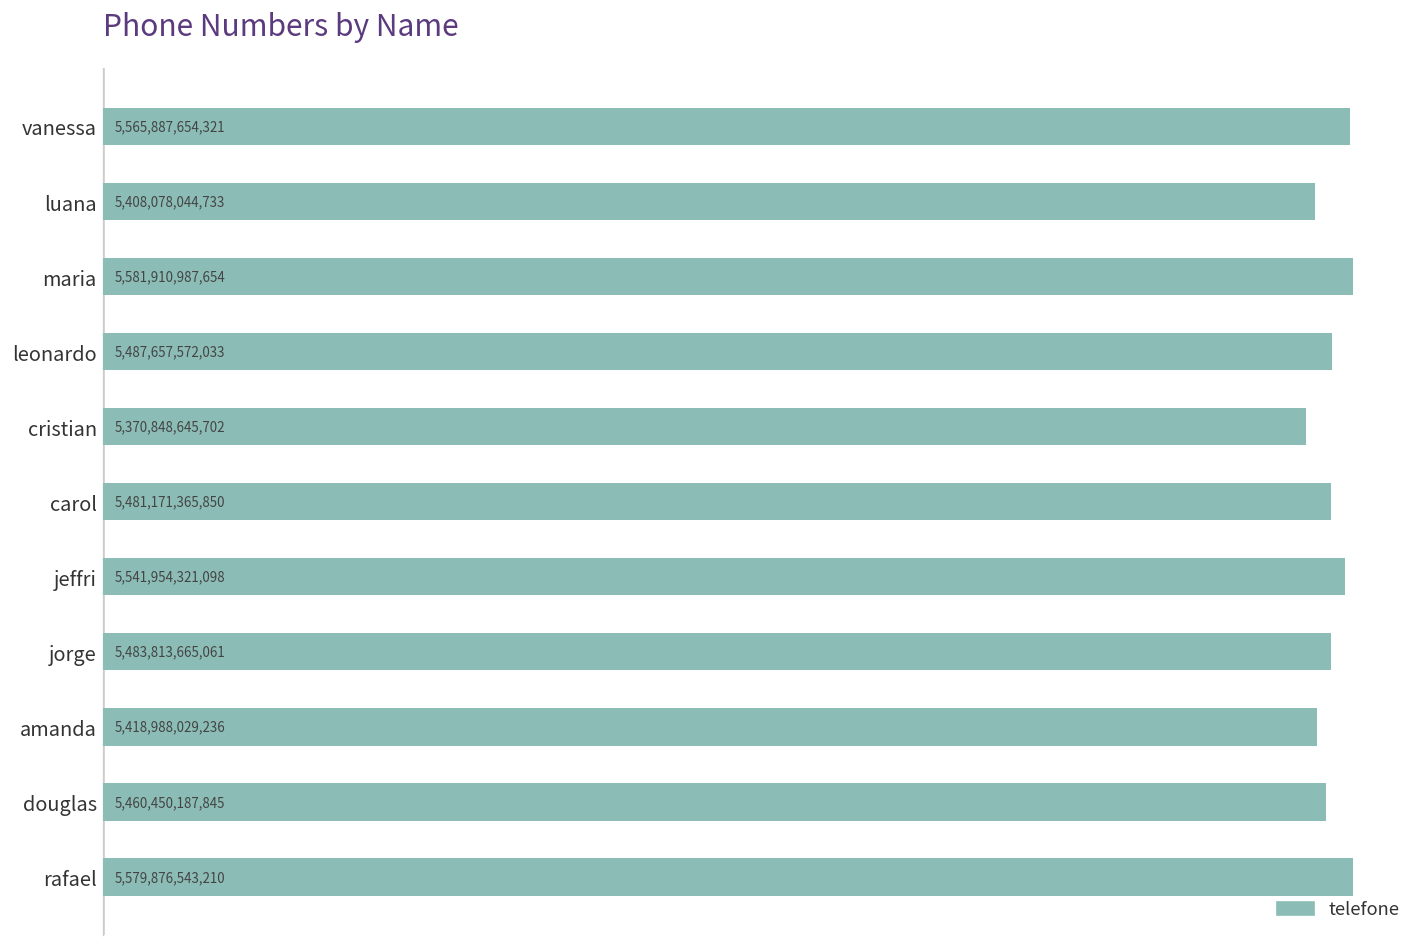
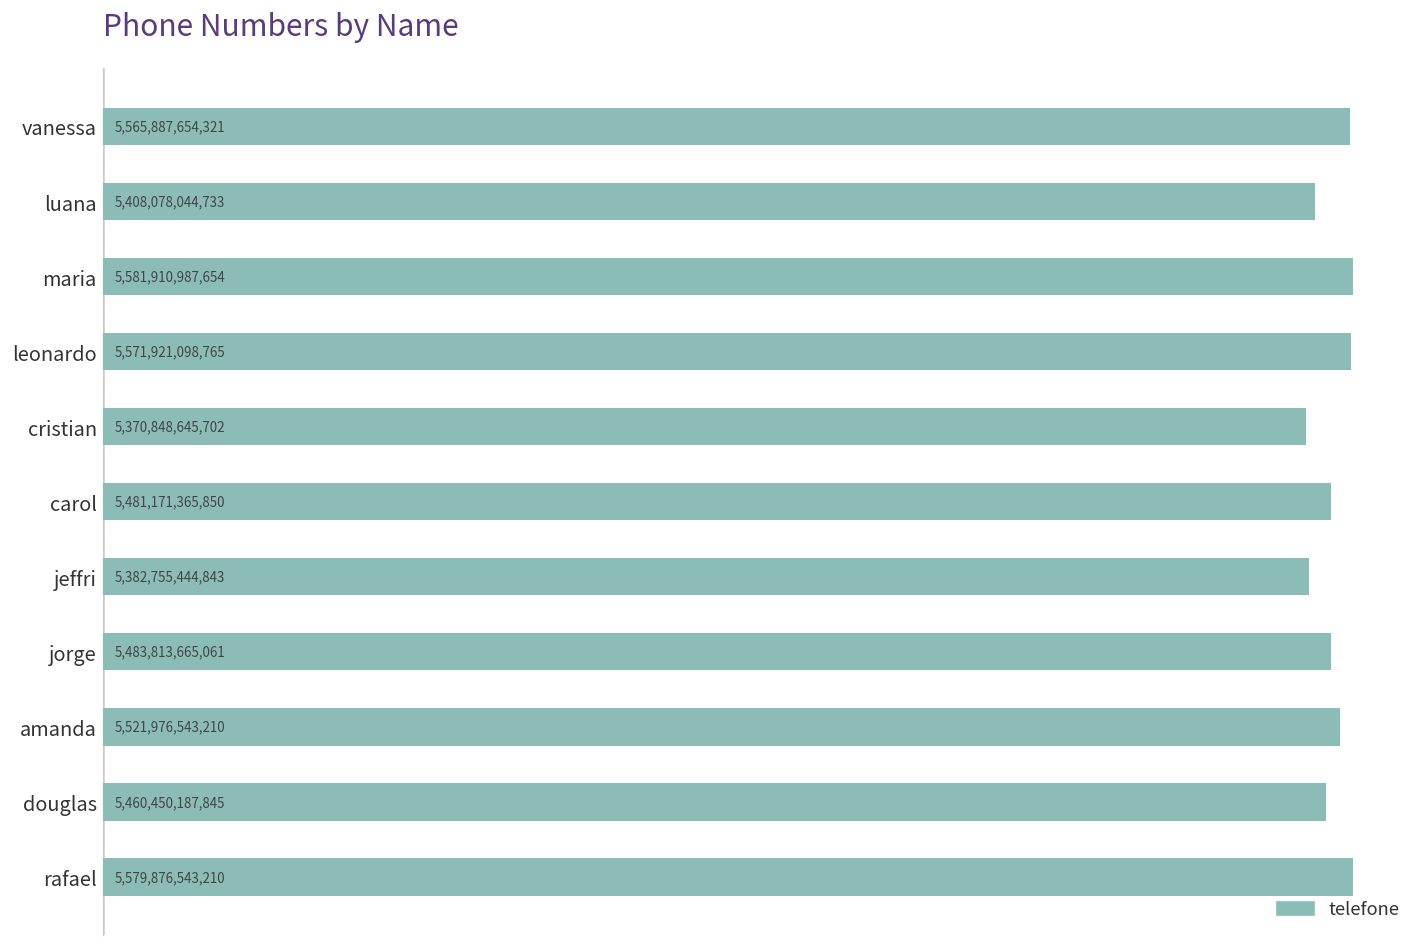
  {
    "vanessa": "5,565,887,654,321",
    "luana": "5,408,078,044,733",
    "maria": "5,581,910,987,654",
-   "leonardo": "5,487,657,572,033",
+   "leonardo": "5,571,921,098,765",
    "cristian": "5,370,848,645,702",
    "carol": "5,481,171,365,850",
-   "jeffri": "5,541,954,321,098",
+   "jeffri": "5,382,755,444,843",
    "jorge": "5,483,813,665,061",
-   "amanda": "5,418,988,029,236",
+   "amanda": "5,521,976,543,210",
    "douglas": "5,460,450,187,845",
    "rafael": "5,579,876,543,210"
  }
